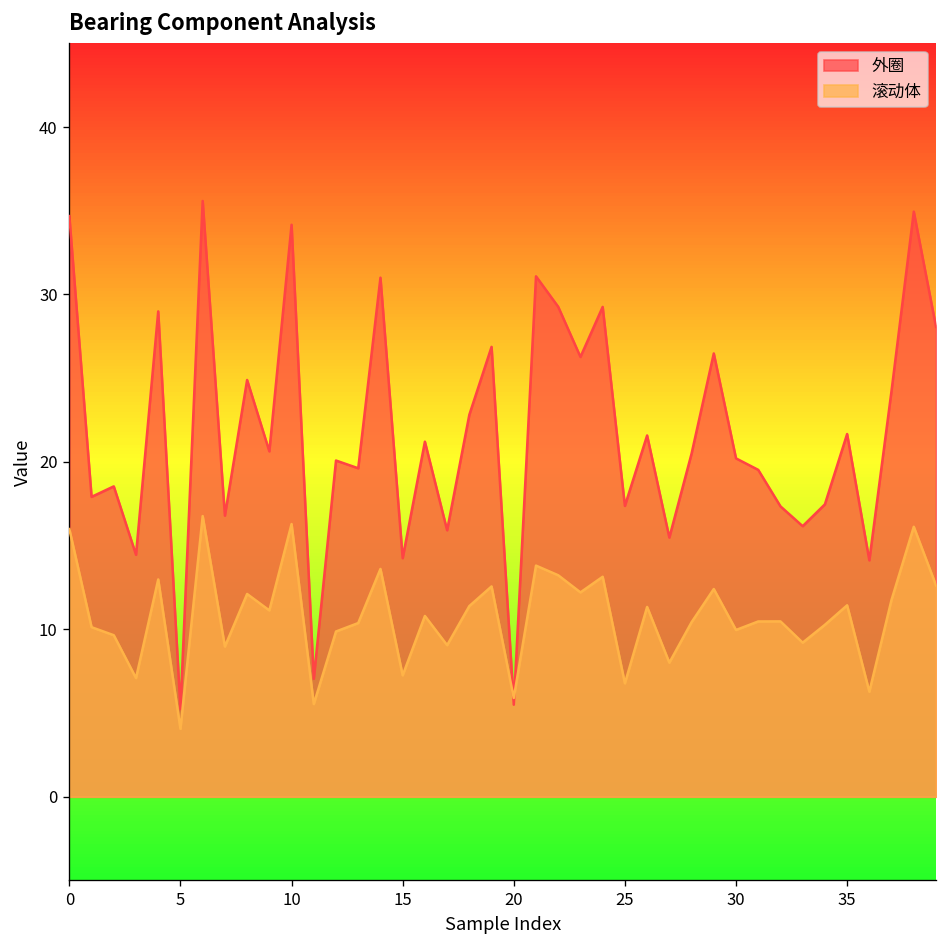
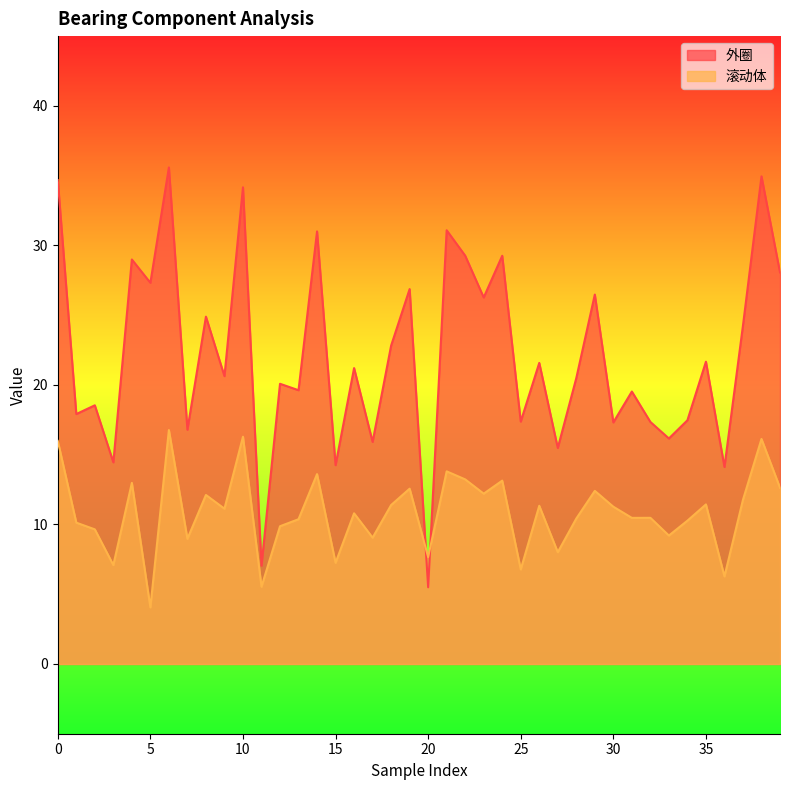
  {
    "外圈": {
      "0": 34.7,
-     "5": 5.2,
+     "5": 27.3,
      "10": 34.2,
      "15": 14.3,
      "20": 5.5,
      "25": 17.4,
-     "30": 20.2,
+     "30": 17.3,
      "35": 21.7
    },
    "滚动体": {
      "0": 16.0,
      "5": 4.1,
      "10": 16.3,
      "15": 7.3,
-     "20": 5.9,
+     "20": 7.7,
      "25": 6.8,
-     "30": 10.0,
+     "30": 11.3,
      "35": 11.4
    }
  }
